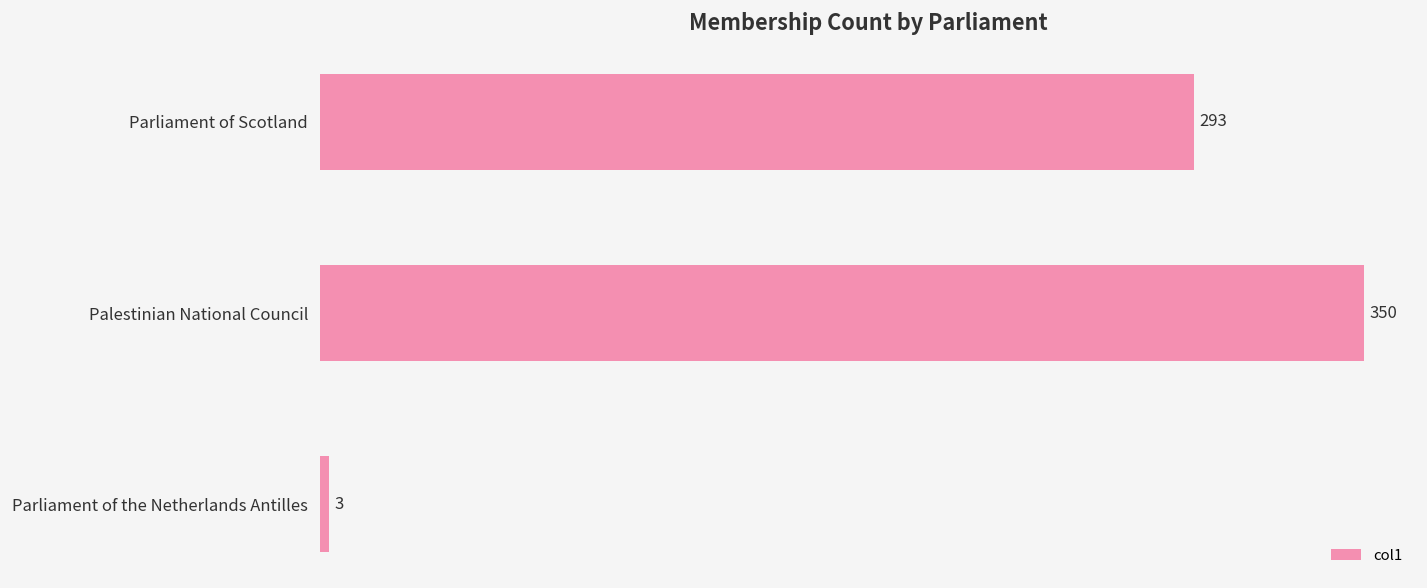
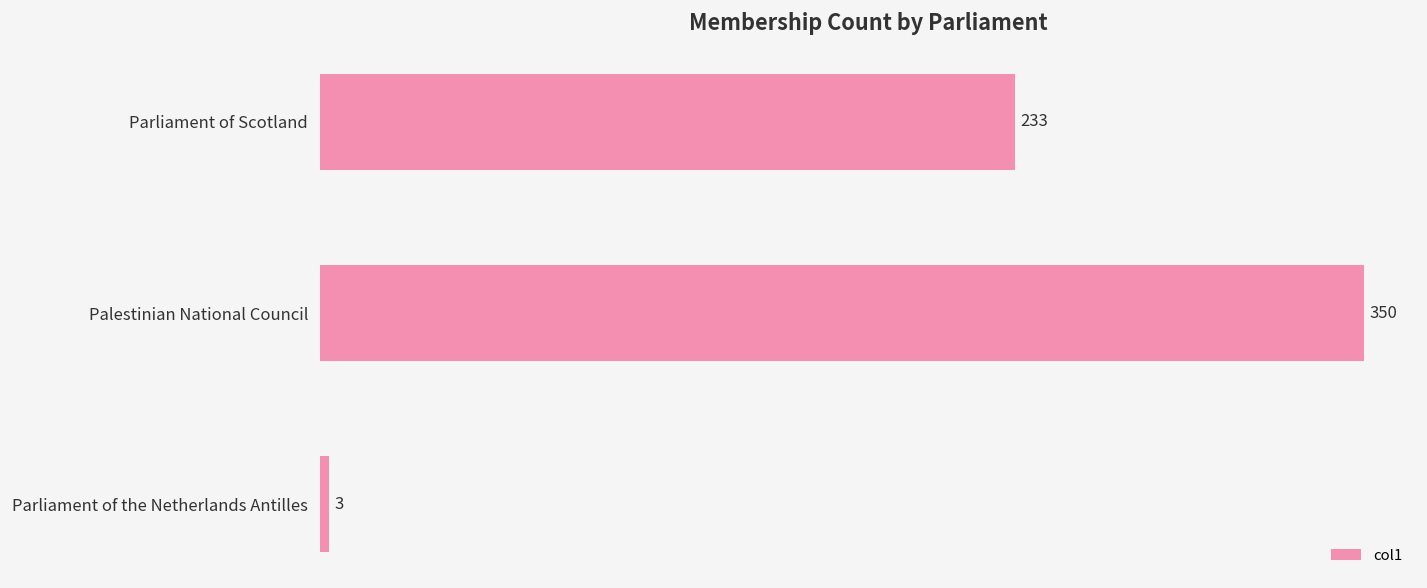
  {
-   "Parliament of Scotland": 293,
+   "Parliament of Scotland": 233,
    "Palestinian National Council": 350,
    "Parliament of the Netherlands Antilles": 3
  }
